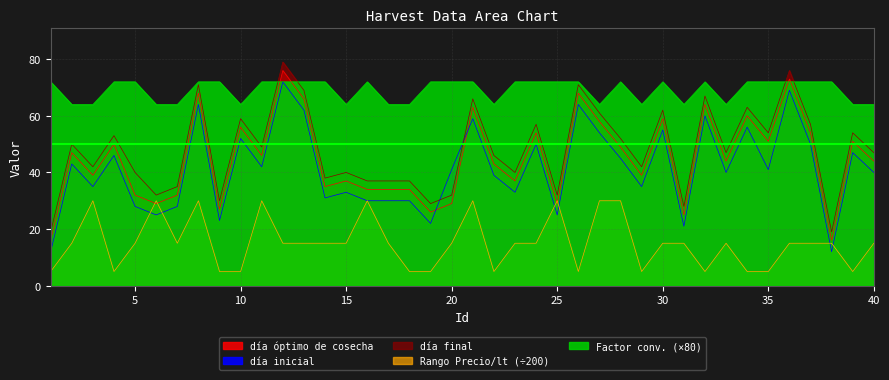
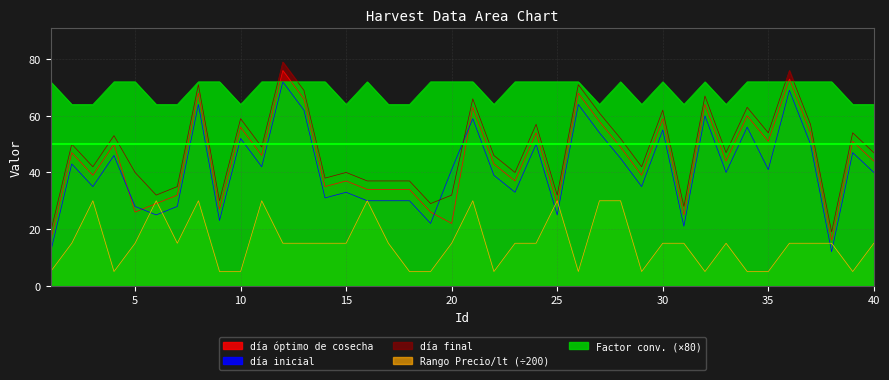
  {
    "día óptimo de cosecha": {
-     "5": 32,
+     "5": 26,
      "10": 56,
      "15": 37,
-     "20": 29,
+     "20": 22,
      "25": 29,
      "30": 59,
      "35": 51,
      "40": 44
    },
    "día inicial": {
      "5": 28,
      "10": 52,
      "15": 33,
      "20": 41,
      "25": 25,
      "30": 55,
      "35": 41,
      "40": 40
    },
    "día final": {
      "5": 40,
      "10": 59,
      "15": 40,
      "20": 32,
      "25": 32,
      "30": 62,
      "35": 54,
      "40": 47
    },
    "Rango Precio/lt (÷200)": {
      "5": 15,
      "10": 5,
      "15": 15,
      "20": 15,
      "25": 30,
      "30": 15,
      "35": 5,
      "40": 15
    },
    "Factor conv. (×80)": {
      "5": 72,
      "10": 64,
      "15": 64,
      "20": 72,
      "25": 72,
      "30": 72,
      "35": 72,
      "40": 64
    }
  }
